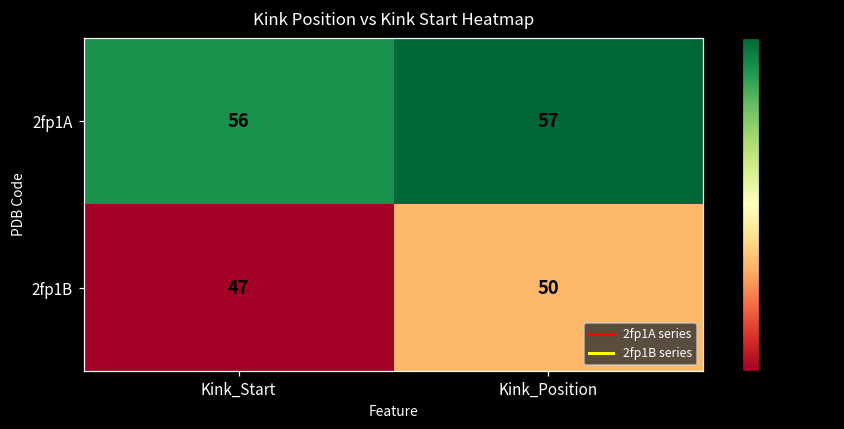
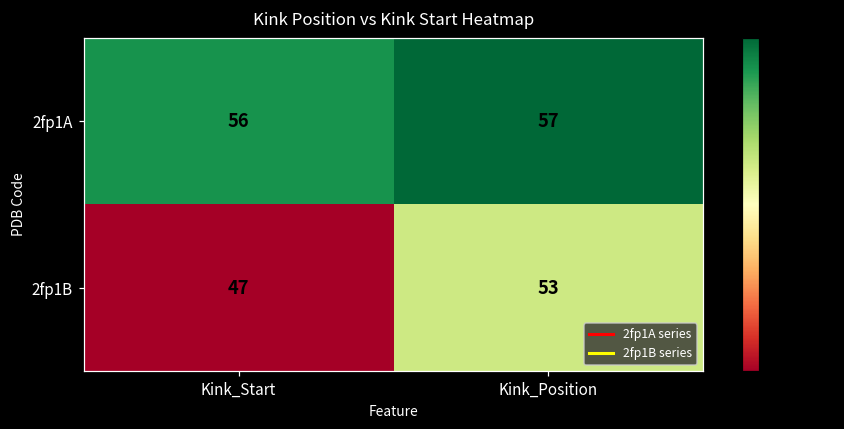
  {
    "2fp1A": {
      "Kink_Start": 56,
      "Kink_Position": 57
    },
    "2fp1B": {
      "Kink_Start": 47,
-     "Kink_Position": 50
+     "Kink_Position": 53
    }
  }
